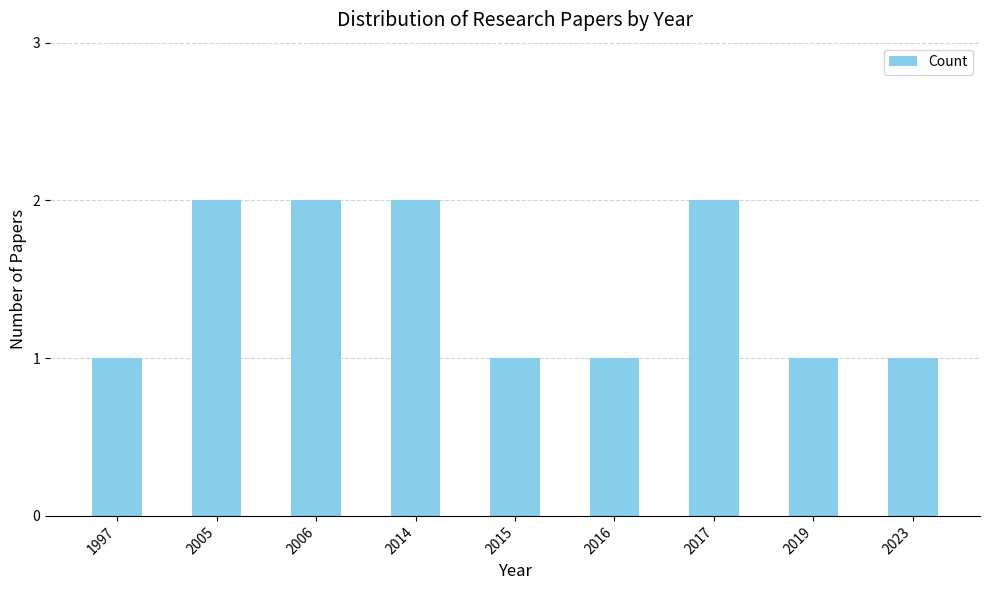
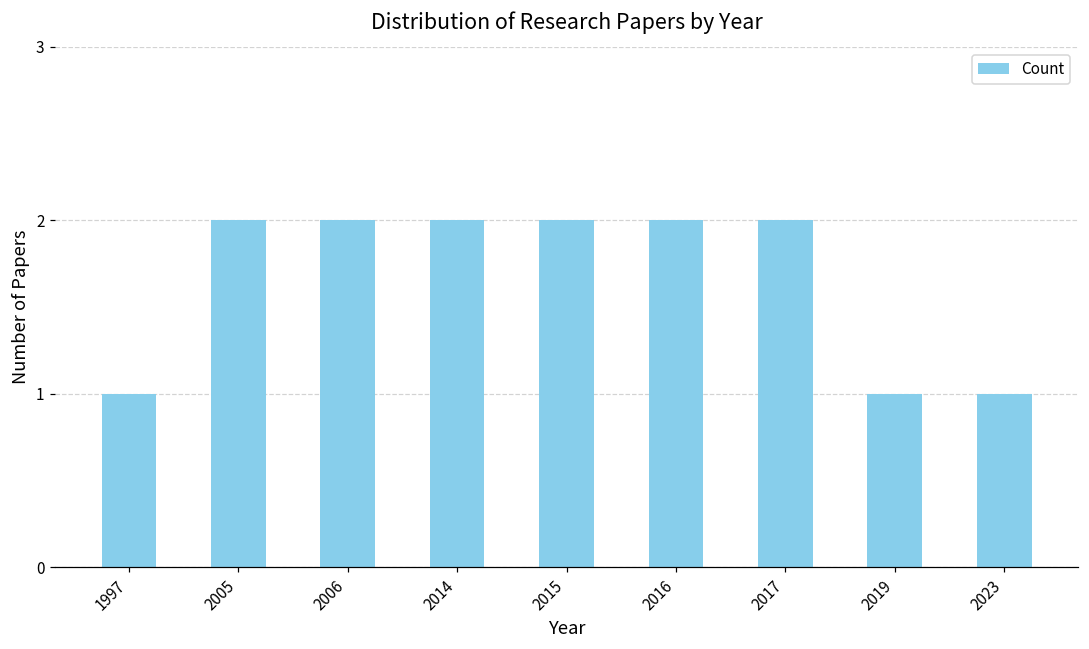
  {
    "1997": 1,
    "2005": 2,
    "2006": 2,
    "2014": 2,
-   "2015": 1,
-   "2016": 1,
+   "2015": 2,
+   "2016": 2,
    "2017": 2,
    "2019": 1,
    "2023": 1
  }
